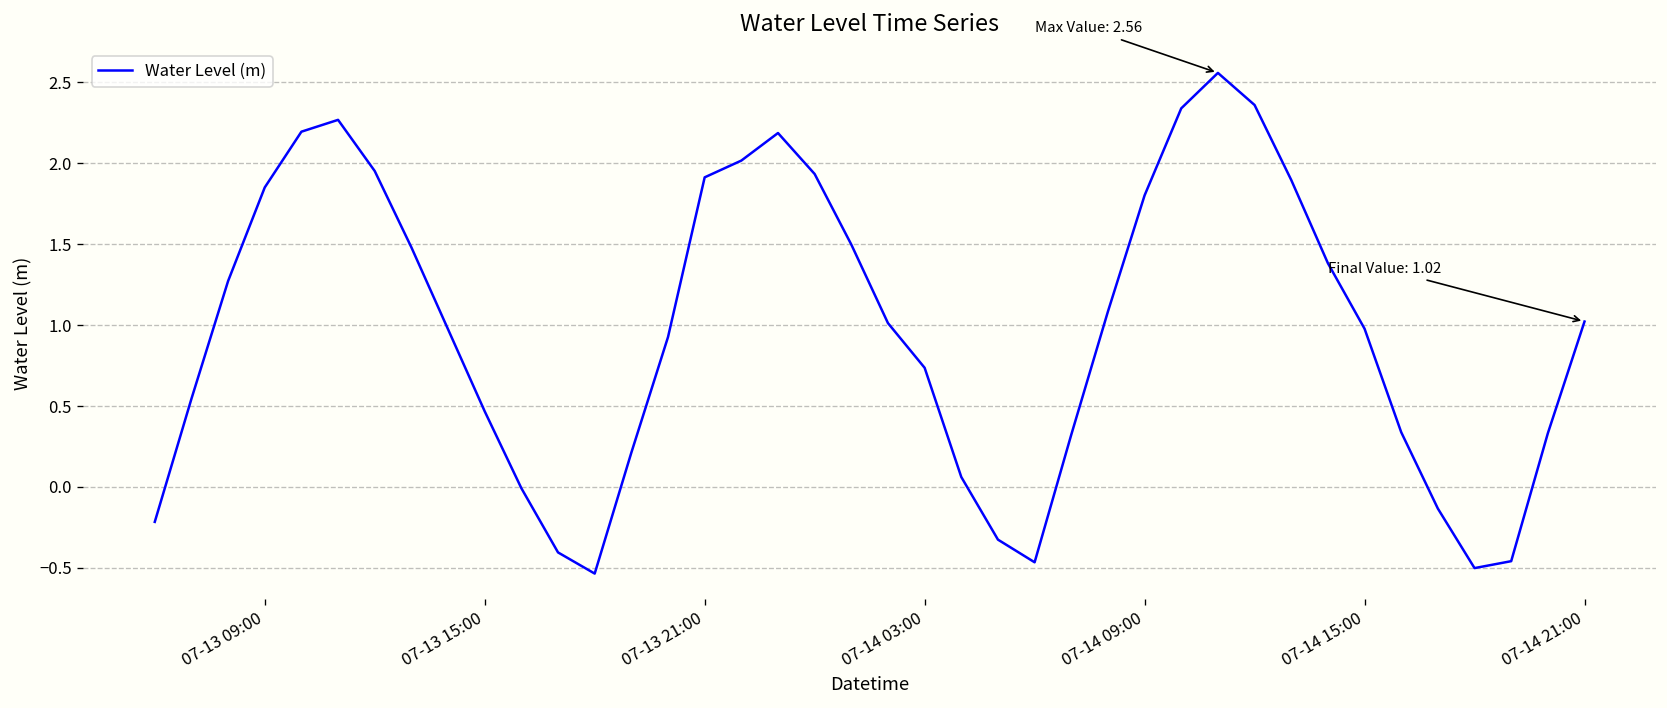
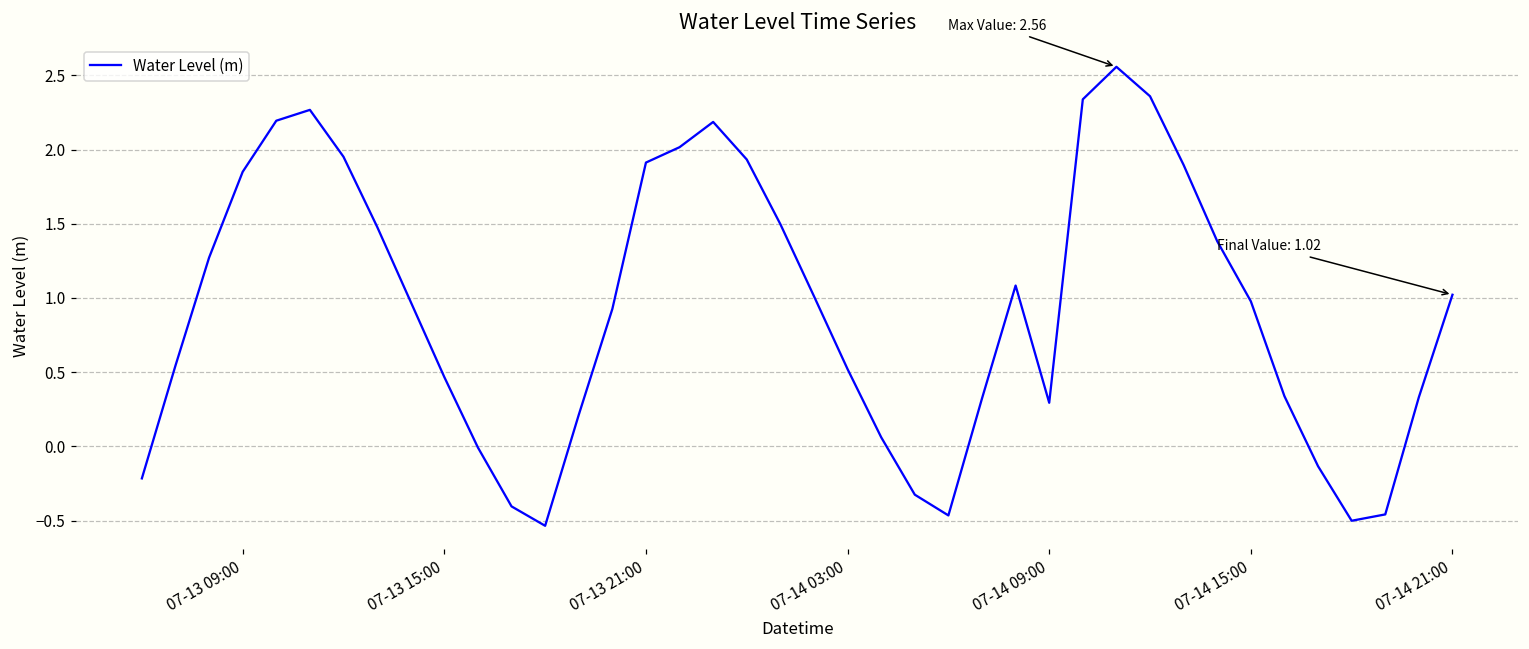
  {
    "07-13 09:00": 1.85,
    "07-13 15:00": 0.47,
    "07-13 21:00": 1.91,
-   "07-14 03:00": 0.74,
-   "07-14 09:00": 1.80,
+   "07-14 03:00": 0.52,
+   "07-14 09:00": 0.29,
    "07-14 15:00": 0.98,
    "07-14 21:00": 1.02
  }
